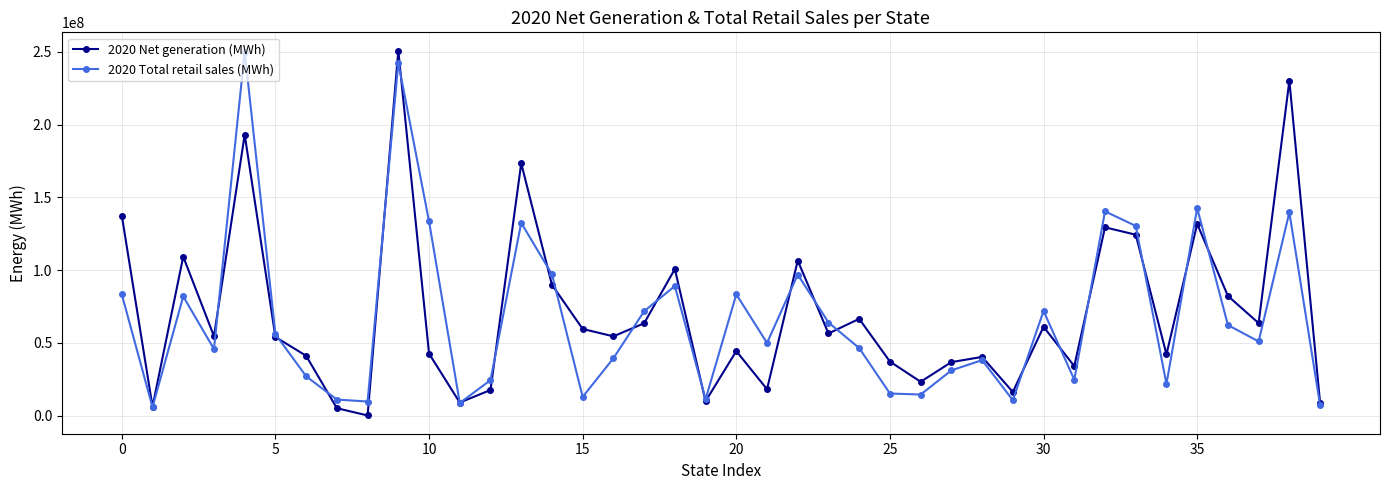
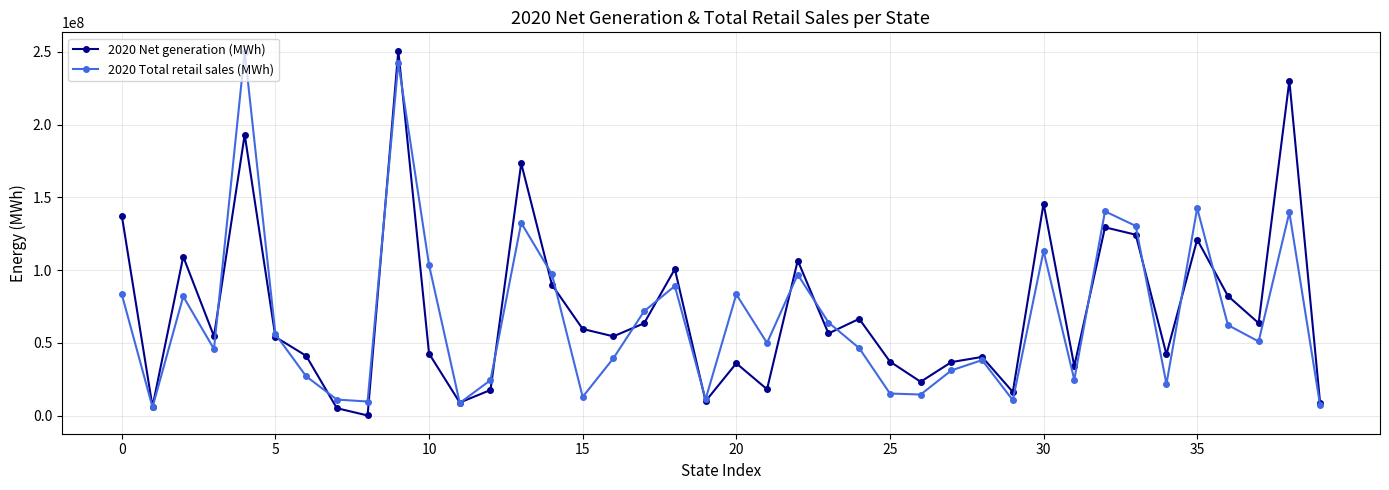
  {
    "2020 Net generation (MWh)": {
      "0": 138000000,
      "5": 54000000,
      "10": 43000000,
      "15": 60000000,
-     "20": 44000000,
+     "20": 36000000,
      "25": 37000000,
-     "30": 61000000,
-     "35": 132000000
+     "30": 146000000,
+     "35": 121000000
    },
    "2020 Total retail sales (MWh)": {
      "0": 83000000,
      "5": 56000000,
-     "10": 133000000,
+     "10": 104000000,
      "15": 13000000,
      "20": 83000000,
      "25": 15000000,
-     "30": 72000000,
+     "30": 113000000,
      "35": 143000000
    }
  }
